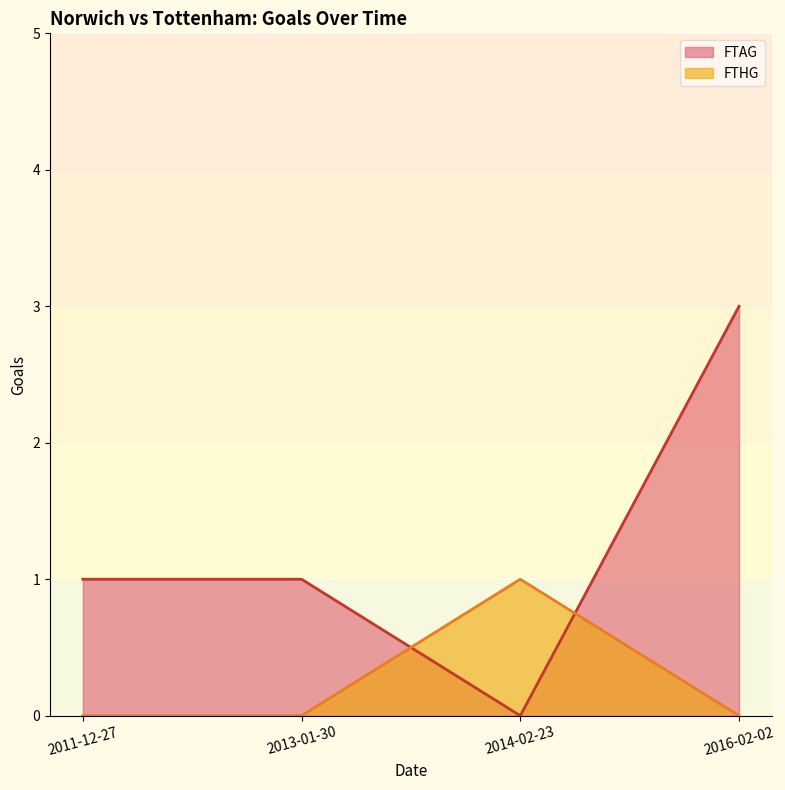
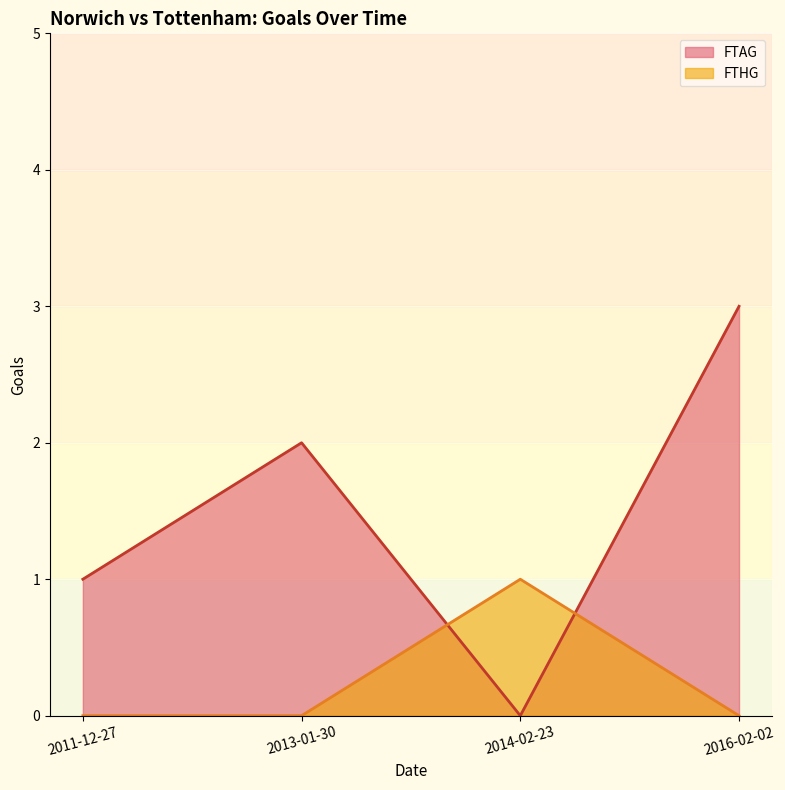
  {
    "FTAG": {
      "2011-12-27": 1,
-     "2013-01-30": 1,
+     "2013-01-30": 2,
      "2014-02-23": 0,
      "2016-02-02": 3
    },
    "FTHG": {
      "2011-12-27": 0,
      "2013-01-30": 0,
      "2014-02-23": 1,
      "2016-02-02": 0
    }
  }
